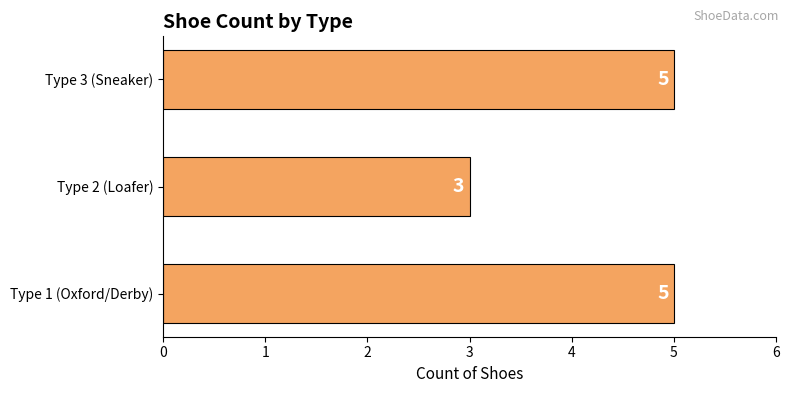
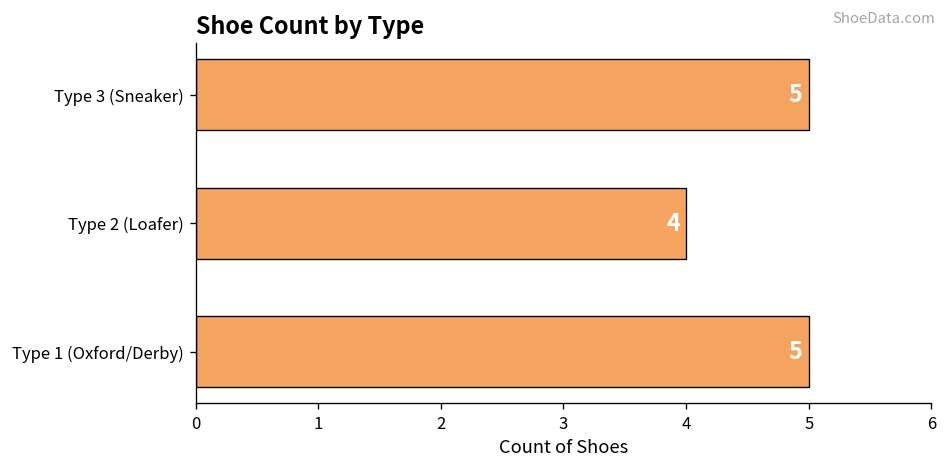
  {
    "Type 3 (Sneaker)": 5,
-   "Type 2 (Loafer)": 3,
+   "Type 2 (Loafer)": 4,
    "Type 1 (Oxford/Derby)": 5
  }
